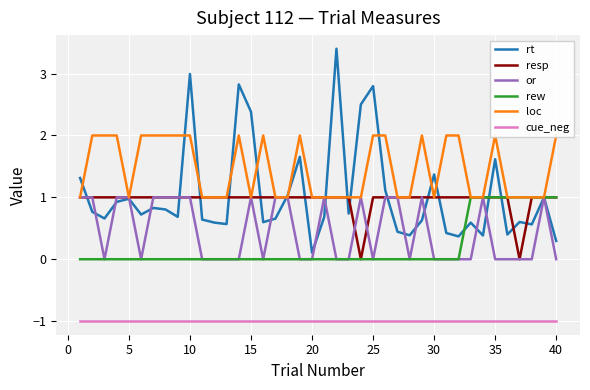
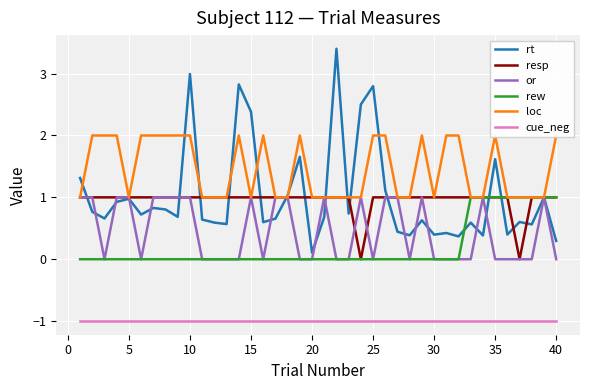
  {
    "rt": {
      "10": 3.0,
      "15": 2.4,
      "20": 0.1,
      "25": 2.8,
-     "30": 1.4,
+     "30": 0.4,
      "35": 1.6,
      "40": 0.3
    },
    "resp": {
      "25": 1.0
    },
    "or": {
      "35": 0.0,
      "40": 0.0
    },
    "rew": {
      "5": 0.0,
      "10": 0.0,
      "15": 0.0
    },
    "loc": {
      "10": 2.0,
      "25": 2.0
    },
    "cue_neg": {
      "5": -1.0,
      "10": -1.0,
      "15": -1.0,
      "20": -1.0,
      "25": -1.0,
      "30": -1.0,
      "35": -1.0,
      "40": -1.0
    }
  }
